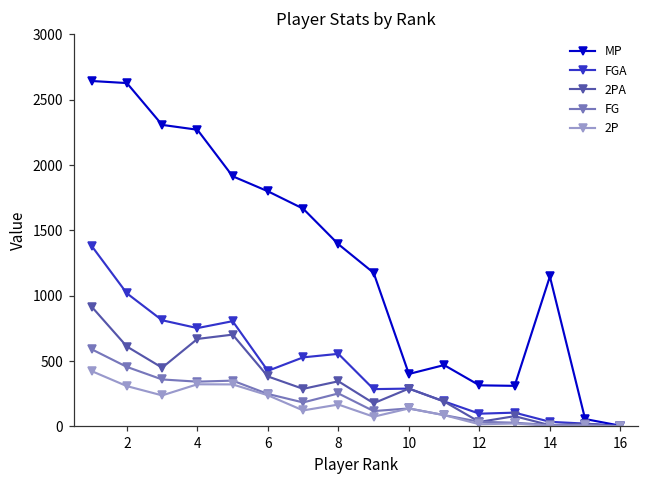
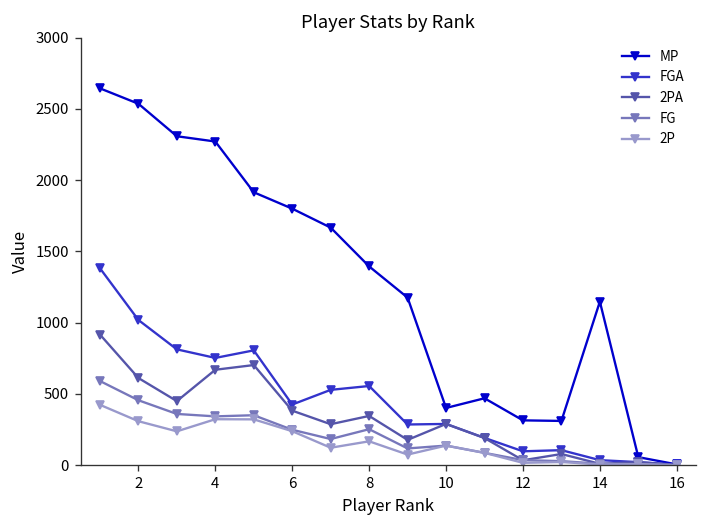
  {
    "MP": {
-     "2": 2630,
+     "2": 2540,
      "4": 2270,
      "6": 1800,
      "8": 1400,
      "10": 400,
      "12": 320,
      "14": 1150
    }
  }
